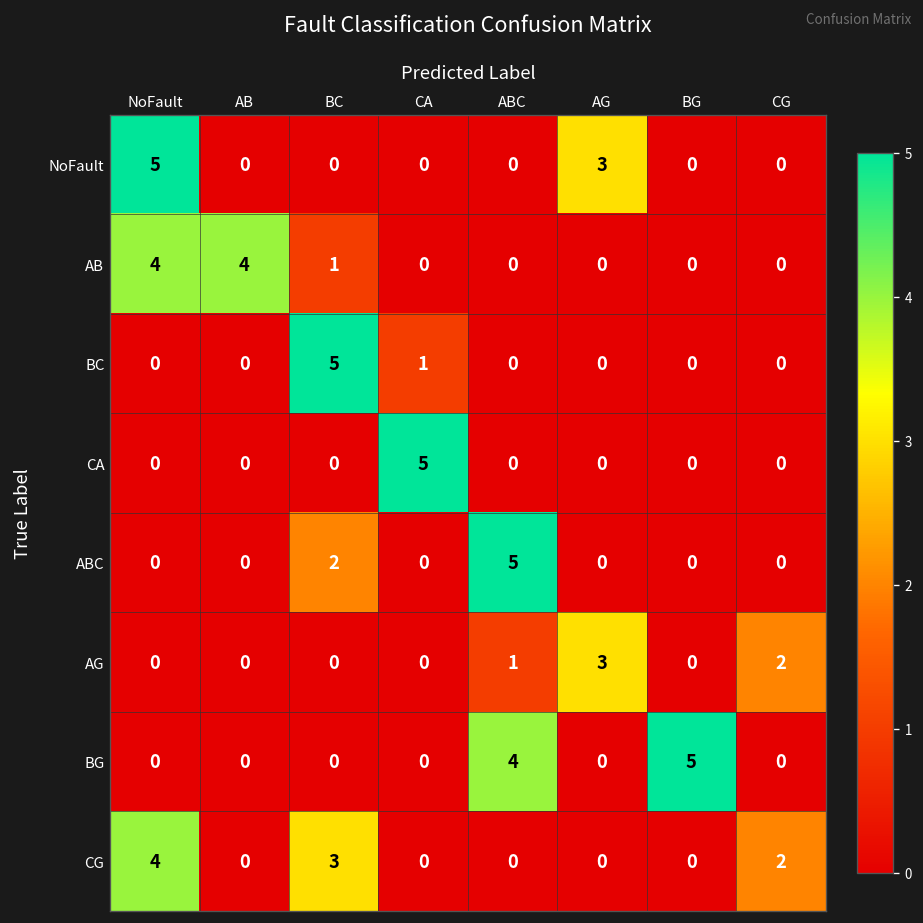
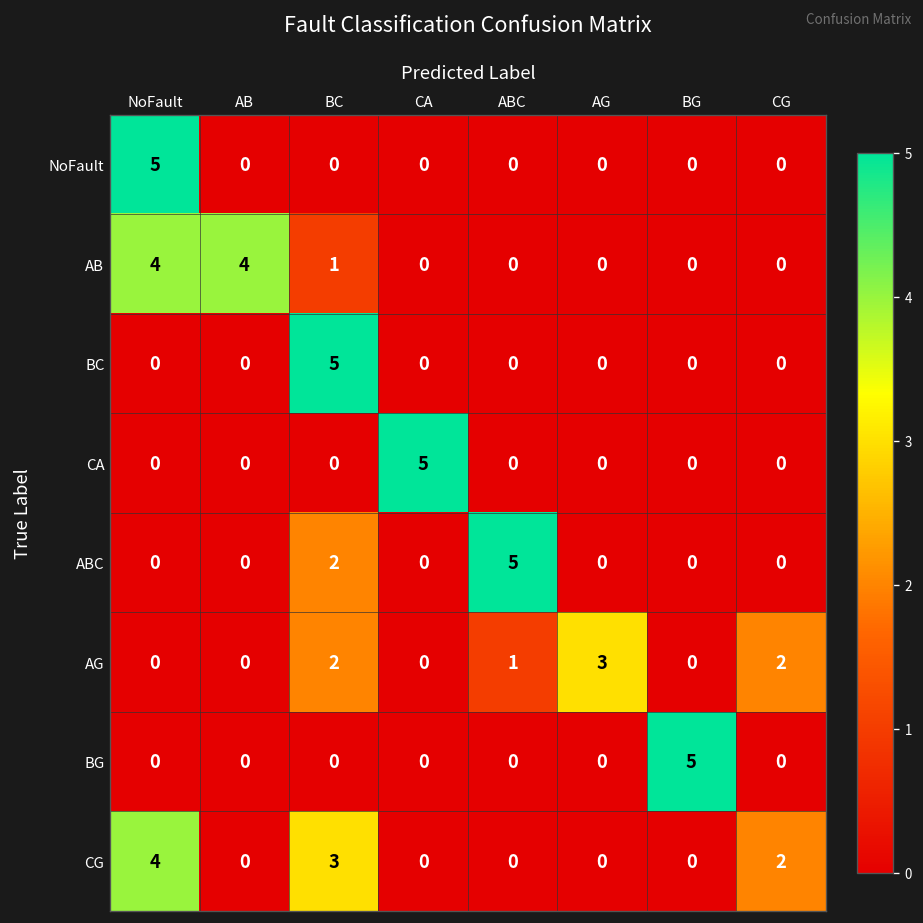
  {
    "NoFault": {
      "NoFault": 5,
      "AB": 0,
      "BC": 0,
      "CA": 0,
      "ABC": 0,
-     "AG": 3,
+     "AG": 0,
      "BG": 0,
      "CG": 0
    },
    "AB": {
      "NoFault": 4,
      "AB": 4,
      "BC": 1,
      "CA": 0,
      "ABC": 0,
      "AG": 0,
      "BG": 0,
      "CG": 0
    },
    "BC": {
      "NoFault": 0,
      "AB": 0,
      "BC": 5,
-     "CA": 1,
+     "CA": 0,
      "ABC": 0,
      "AG": 0,
      "BG": 0,
      "CG": 0
    },
    "CA": {
      "NoFault": 0,
      "AB": 0,
      "BC": 0,
      "CA": 5,
      "ABC": 0,
      "AG": 0,
      "BG": 0,
      "CG": 0
    },
    "ABC": {
      "NoFault": 0,
      "AB": 0,
      "BC": 2,
      "CA": 0,
      "ABC": 5,
      "AG": 0,
      "BG": 0,
      "CG": 0
    },
    "AG": {
      "NoFault": 0,
      "AB": 0,
-     "BC": 0,
+     "BC": 2,
      "CA": 0,
      "ABC": 1,
      "AG": 3,
      "BG": 0,
      "CG": 2
    },
    "BG": {
      "NoFault": 0,
      "AB": 0,
      "BC": 0,
      "CA": 0,
-     "ABC": 4,
+     "ABC": 0,
      "AG": 0,
      "BG": 5,
      "CG": 0
    },
    "CG": {
      "NoFault": 4,
      "AB": 0,
      "BC": 3,
      "CA": 0,
      "ABC": 0,
      "AG": 0,
      "BG": 0,
      "CG": 2
    }
  }
